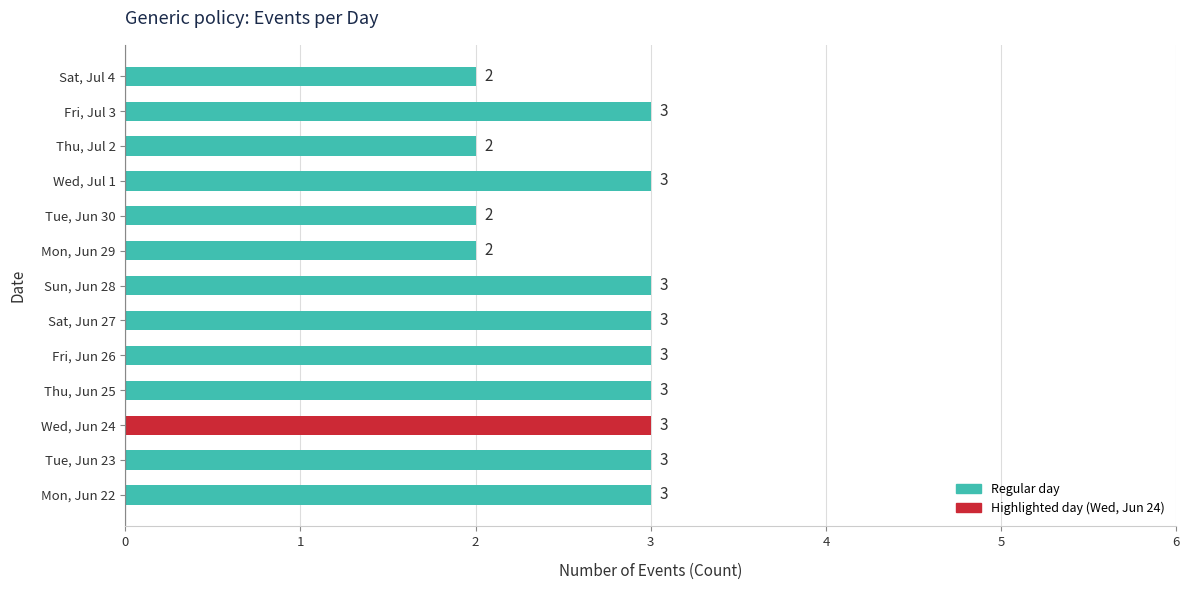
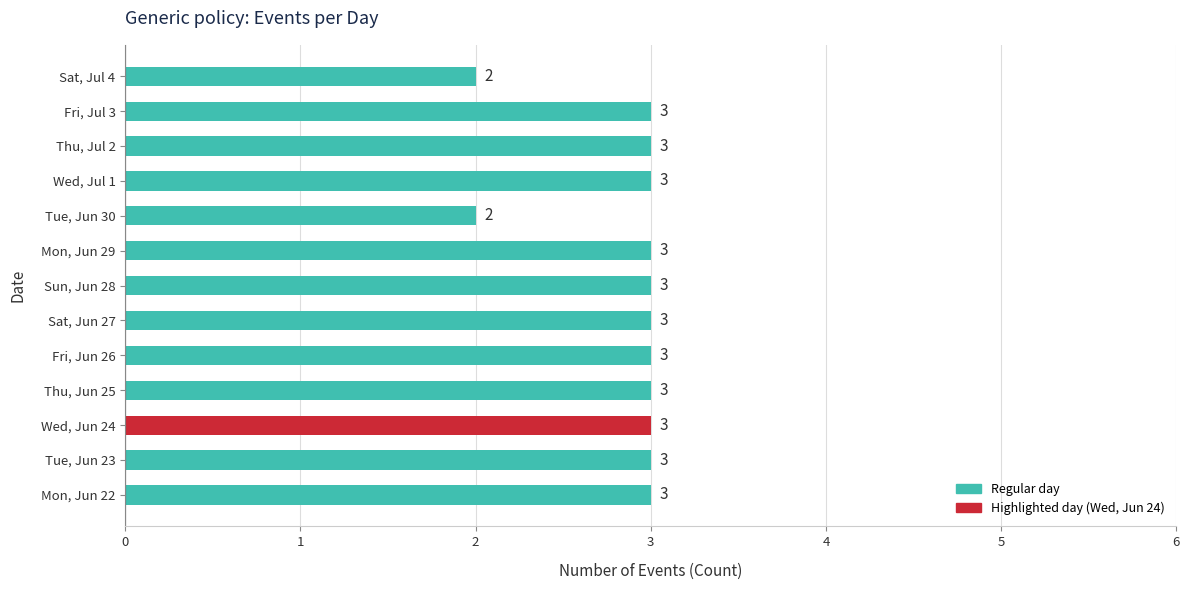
  {
    "Sat, Jul 4": 2,
    "Fri, Jul 3": 3,
-   "Thu, Jul 2": 2,
+   "Thu, Jul 2": 3,
    "Wed, Jul 1": 3,
    "Tue, Jun 30": 2,
-   "Mon, Jun 29": 2,
+   "Mon, Jun 29": 3,
    "Sun, Jun 28": 3,
    "Sat, Jun 27": 3,
    "Fri, Jun 26": 3,
    "Thu, Jun 25": 3,
    "Wed, Jun 24": 3,
    "Tue, Jun 23": 3,
    "Mon, Jun 22": 3
  }
